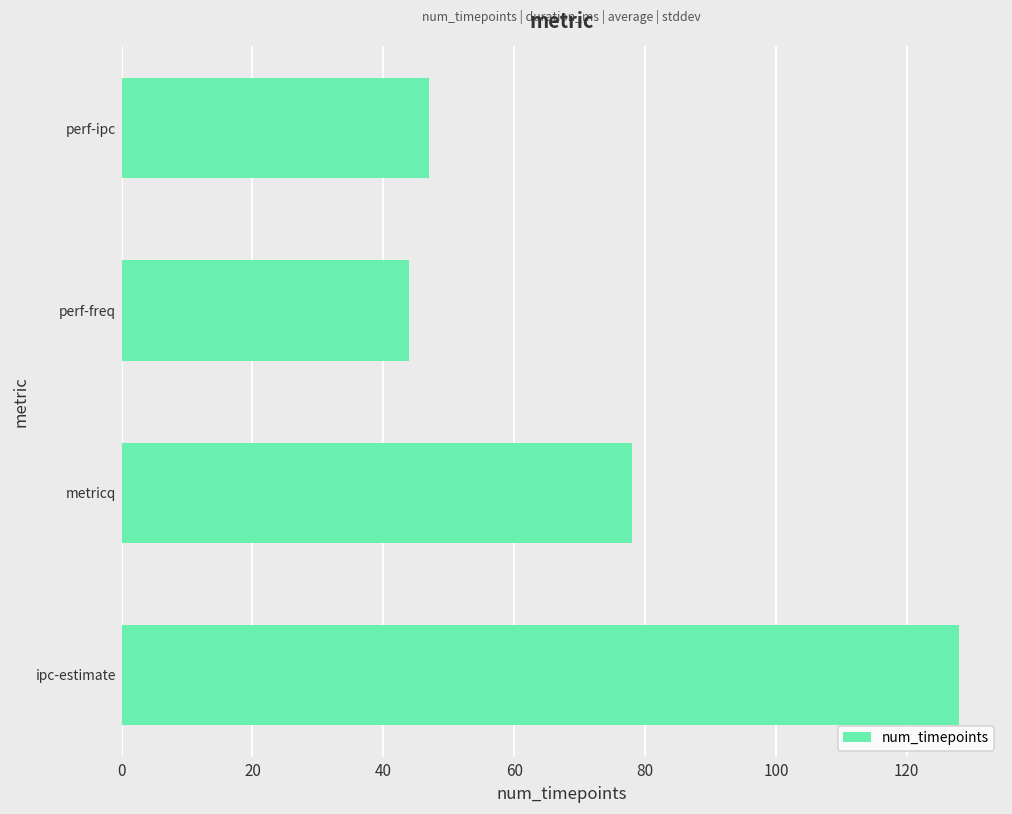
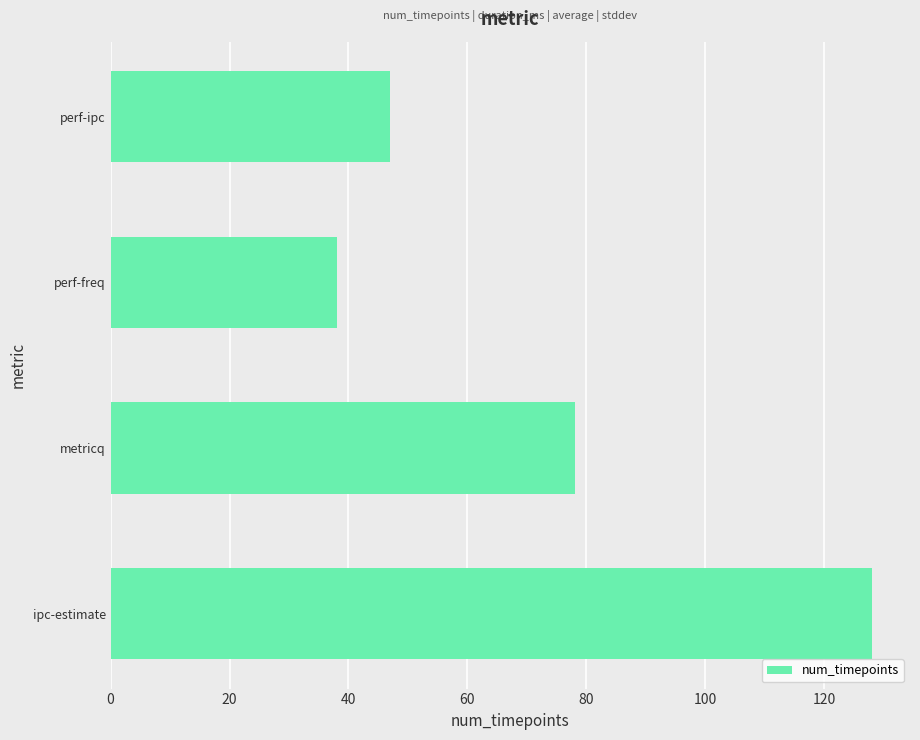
  {
    "perf-ipc": 47,
-   "perf-freq": 44,
+   "perf-freq": 38,
    "metricq": 78,
    "ipc-estimate": 128
  }
